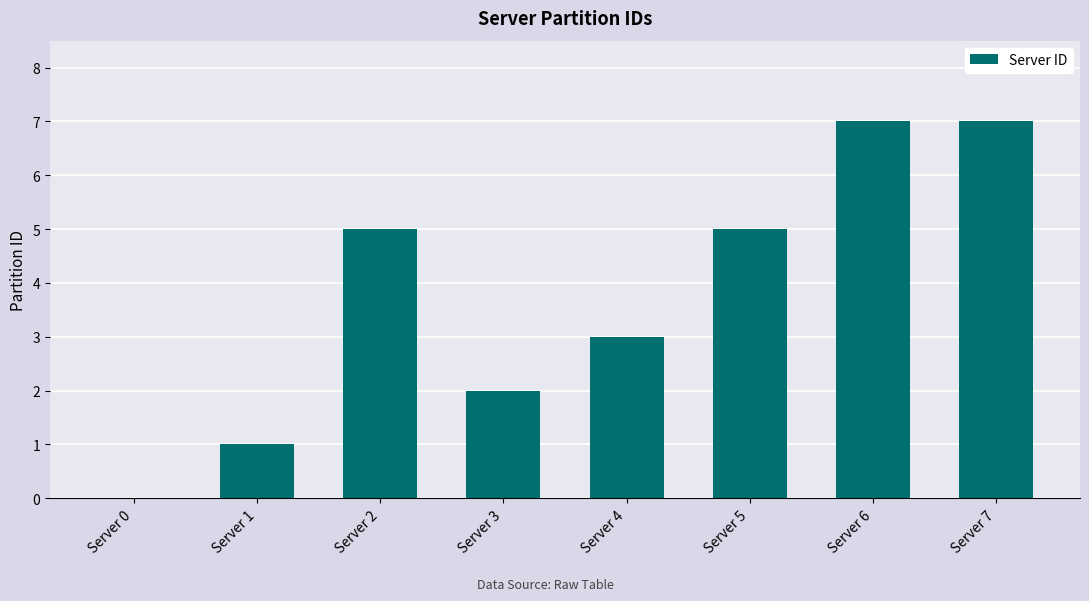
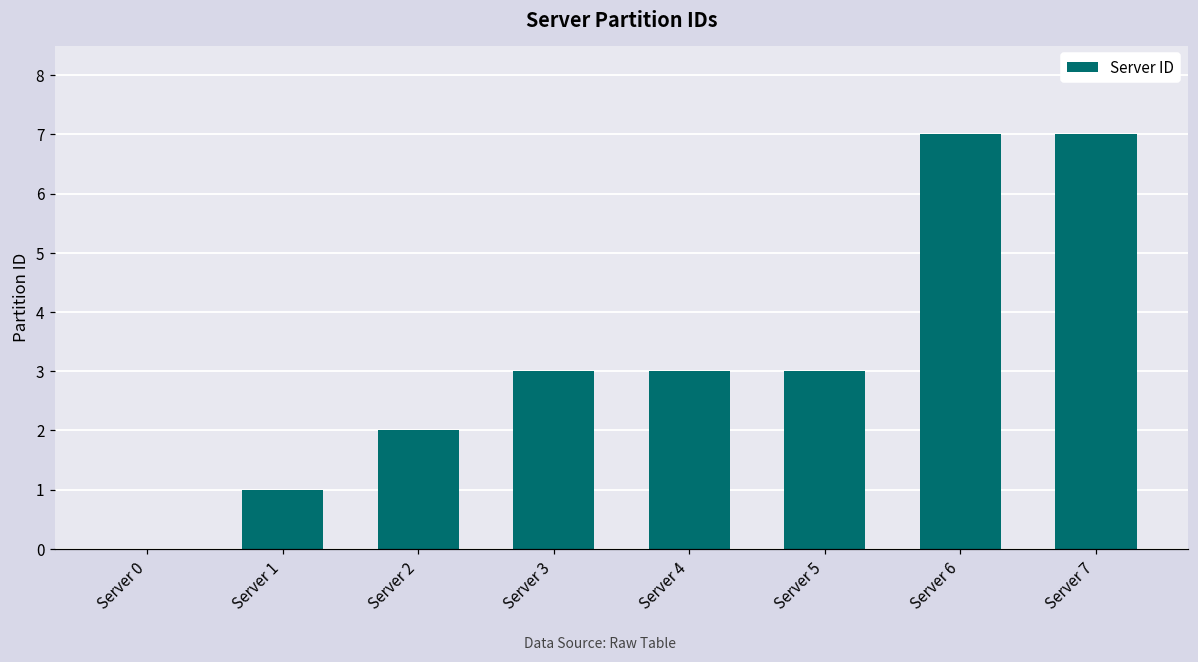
  {
    "Server 0": 0,
    "Server 1": 1,
-   "Server 2": 5,
-   "Server 3": 2,
+   "Server 2": 2,
+   "Server 3": 3,
    "Server 4": 3,
-   "Server 5": 5,
+   "Server 5": 3,
    "Server 6": 7,
    "Server 7": 7
  }
